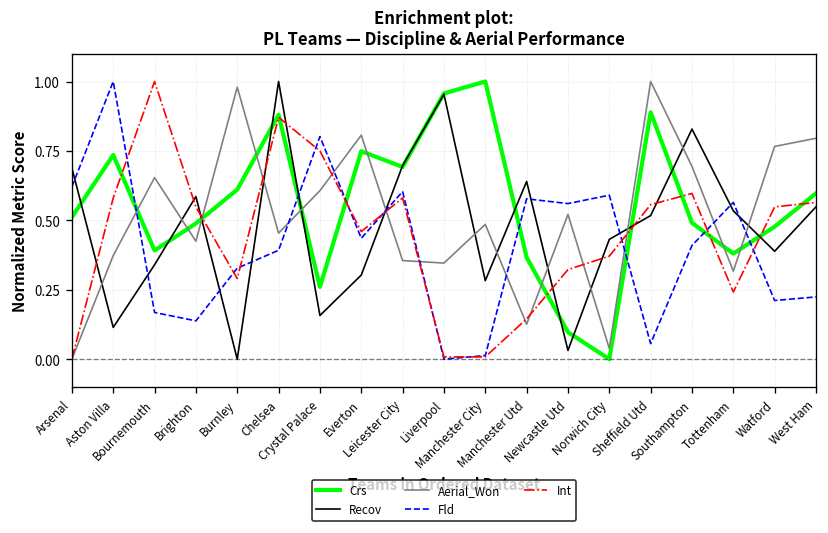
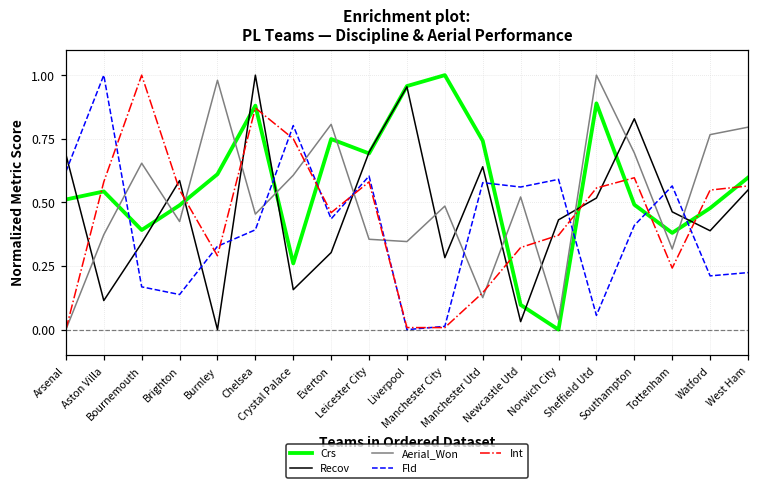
  {
    "Crs": {
      "Arsenal": 0.51,
-     "Aston Villa": 0.74,
+     "Aston Villa": 0.54,
      "Bournemouth": 0.39,
      "Brighton": 0.49,
      "Burnley": 0.61,
      "Crystal Palace": 0.26,
      "Everton": 0.75,
      "Manchester City": 1.00,
-     "Manchester Utd": 0.37,
+     "Manchester Utd": 0.74,
      "Newcastle Utd": 0.10,
      "Norwich City": 0.00,
      "Sheffield Utd": 0.89,
      "Southampton": 0.49,
      "Tottenham": 0.38,
      "Watford": 0.48,
      "West Ham": 0.60
    },
    "Recov": {
      "Arsenal": 0.69,
      "Aston Villa": 0.11,
      "Bournemouth": 0.34,
      "Brighton": 0.59,
      "Burnley": 0.00,
      "Chelsea": 1.00,
      "Crystal Palace": 0.16,
      "Everton": 0.30,
      "Manchester City": 0.28,
      "Manchester Utd": 0.64,
      "Newcastle Utd": 0.03,
      "Norwich City": 0.43,
      "Sheffield Utd": 0.52,
      "Southampton": 0.83,
-     "Tottenham": 0.53,
+     "Tottenham": 0.46,
      "Watford": 0.39,
      "West Ham": 0.55
    },
    "Aerial_Won": {
      "Aston Villa": 0.37,
      "Bournemouth": 0.65,
      "Brighton": 0.42,
      "Burnley": 0.98,
      "Chelsea": 0.45,
      "Crystal Palace": 0.61,
      "Everton": 0.81,
      "Leicester City": 0.36,
      "Liverpool": 0.35,
      "Manchester City": 0.49,
      "Manchester Utd": 0.13,
      "Newcastle Utd": 0.52,
      "Norwich City": 0.04,
      "Sheffield Utd": 1.00,
      "Southampton": 0.69,
      "Tottenham": 0.32,
      "Watford": 0.77,
      "West Ham": 0.80
    },
    "Fld": {
      "Arsenal": 0.62,
      "Aston Villa": 1.00,
      "Bournemouth": 0.17,
      "Brighton": 0.14,
      "Burnley": 0.33,
      "Chelsea": 0.39,
      "Crystal Palace": 0.80,
      "Everton": 0.44,
      "Leicester City": 0.60,
      "Manchester Utd": 0.58,
      "Newcastle Utd": 0.56,
      "Norwich City": 0.59,
      "Sheffield Utd": 0.06,
      "Southampton": 0.41,
      "Tottenham": 0.56,
      "Watford": 0.21,
      "West Ham": 0.22
    },
    "Int": {
      "Aston Villa": 0.58,
      "Bournemouth": 1.00,
      "Brighton": 0.55,
      "Burnley": 0.29,
      "Crystal Palace": 0.75,
      "Everton": 0.46,
      "Leicester City": 0.58,
      "Manchester Utd": 0.15,
      "Newcastle Utd": 0.32,
      "Norwich City": 0.37,
      "Sheffield Utd": 0.56,
      "Southampton": 0.60,
      "Tottenham": 0.24,
      "Watford": 0.55,
      "West Ham": 0.56
    }
  }
